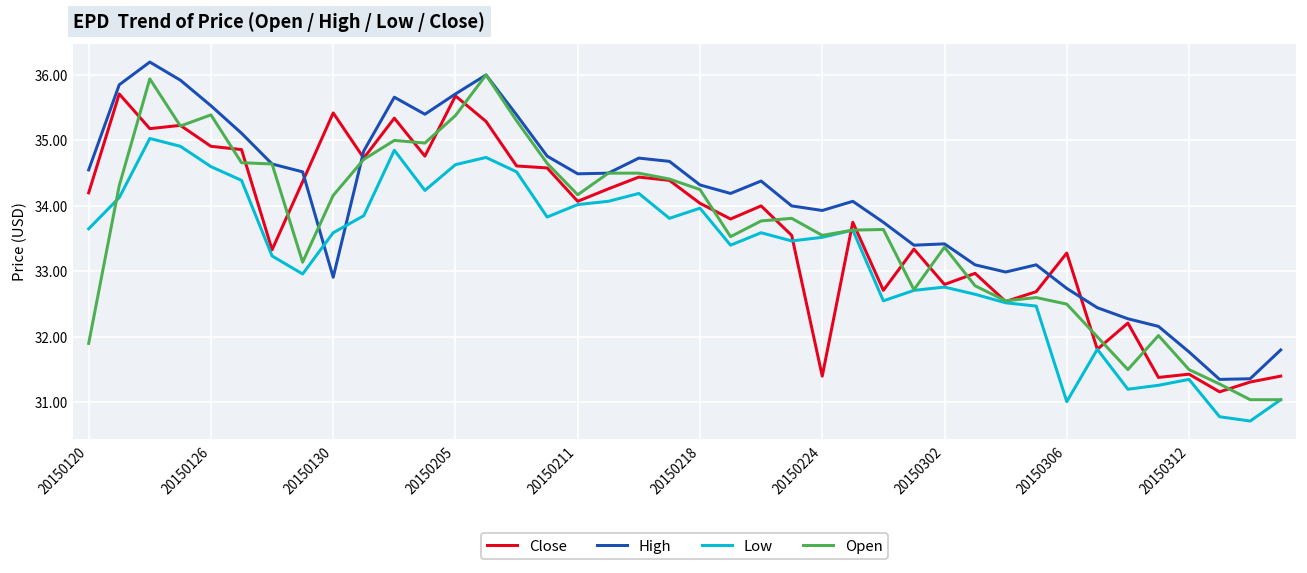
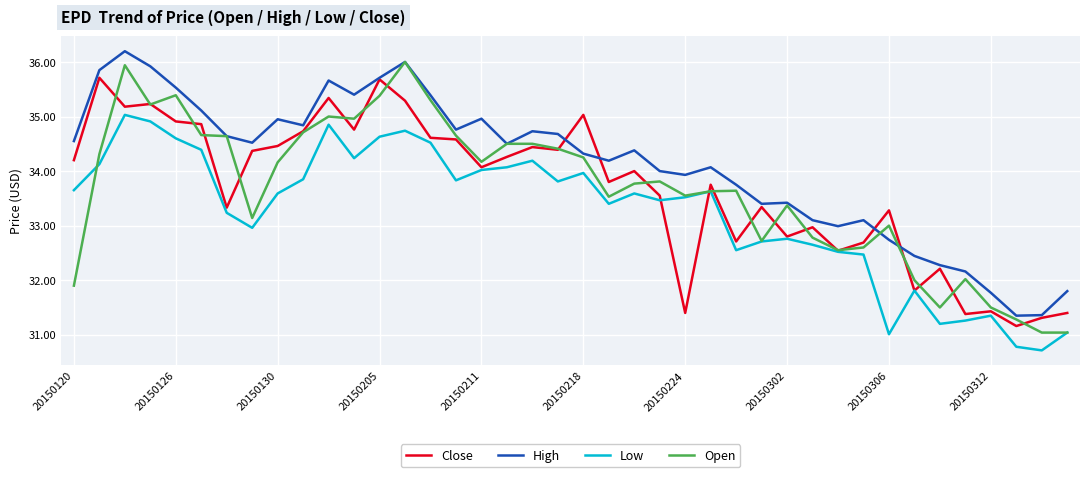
  {
    "Close": {
      "20150120": 34.2,
      "20150126": 34.9,
-     "20150130": 35.4,
+     "20150130": 34.5,
      "20150211": 34.1,
-     "20150218": 34.0,
+     "20150218": 35.0,
      "20150224": 31.4,
      "20150306": 33.3,
      "20150312": 31.4
    },
    "High": {
      "20150120": 34.6,
      "20150126": 35.5,
-     "20150130": 32.9,
-     "20150211": 34.5,
+     "20150130": 35.0,
+     "20150211": 35.0,
      "20150218": 34.3,
      "20150224": 33.9,
      "20150302": 33.4,
      "20150306": 32.7,
      "20150312": 31.8
    },
    "Low": {
      "20150120": 33.7,
      "20150126": 34.6,
      "20150130": 33.6,
      "20150205": 34.6,
      "20150211": 34.0,
      "20150218": 34.0,
      "20150306": 31.0,
      "20150312": 31.4
    },
    "Open": {
      "20150120": 31.9,
      "20150126": 35.4,
      "20150130": 34.2,
      "20150205": 35.4,
      "20150211": 34.2,
      "20150218": 34.3,
      "20150302": 33.4,
-     "20150306": 32.5,
+     "20150306": 33.0,
      "20150312": 31.5
    }
  }
